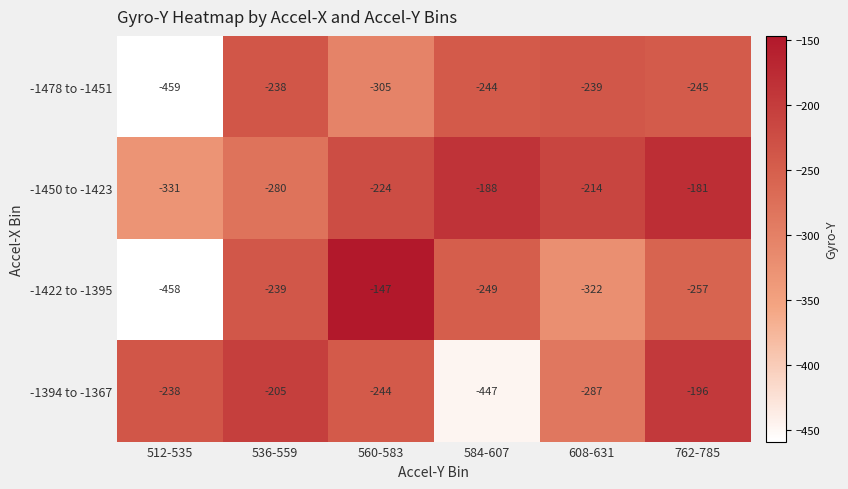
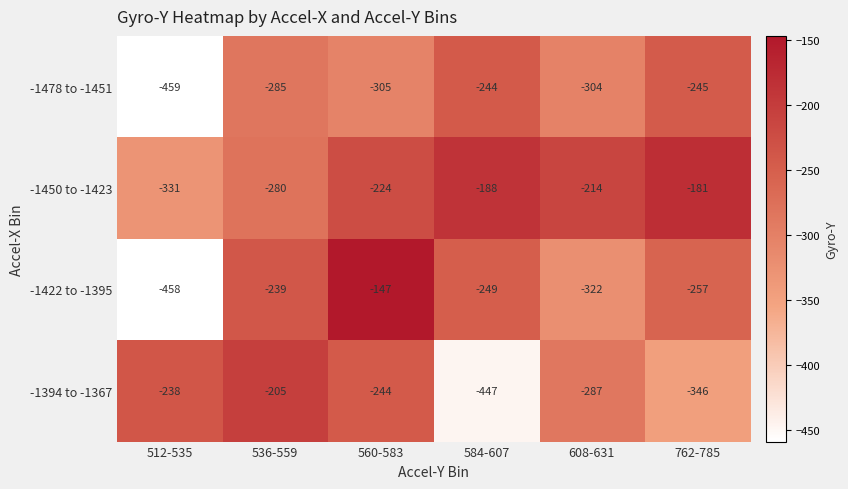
  {
    "-1478 to -1451": {
      "512-535": -459,
-     "536-559": -238,
+     "536-559": -285,
      "560-583": -305,
      "584-607": -244,
-     "608-631": -239,
+     "608-631": -304,
      "762-785": -245
    },
    "-1450 to -1423": {
      "512-535": -331,
      "536-559": -280,
      "560-583": -224,
      "584-607": -188,
      "608-631": -214,
      "762-785": -181
    },
    "-1422 to -1395": {
      "512-535": -458,
      "536-559": -239,
      "560-583": -147,
      "584-607": -249,
      "608-631": -322,
      "762-785": -257
    },
    "-1394 to -1367": {
      "512-535": -238,
      "536-559": -205,
      "560-583": -244,
      "584-607": -447,
      "608-631": -287,
-     "762-785": -196
+     "762-785": -346
    }
  }
